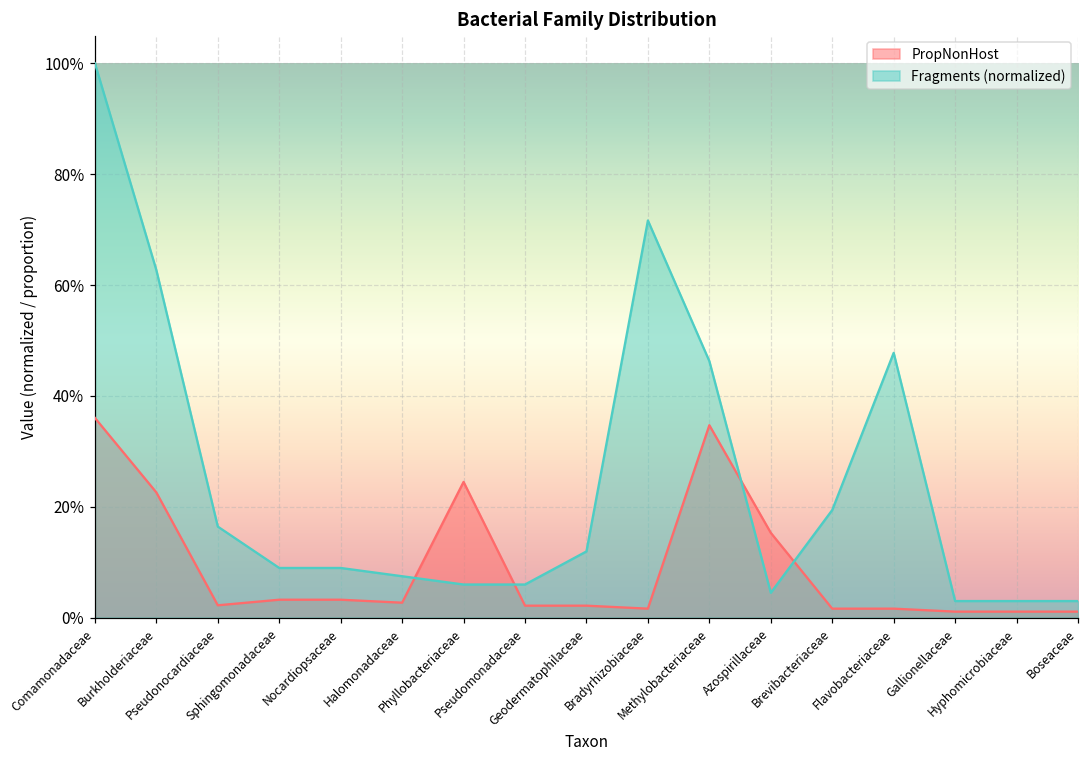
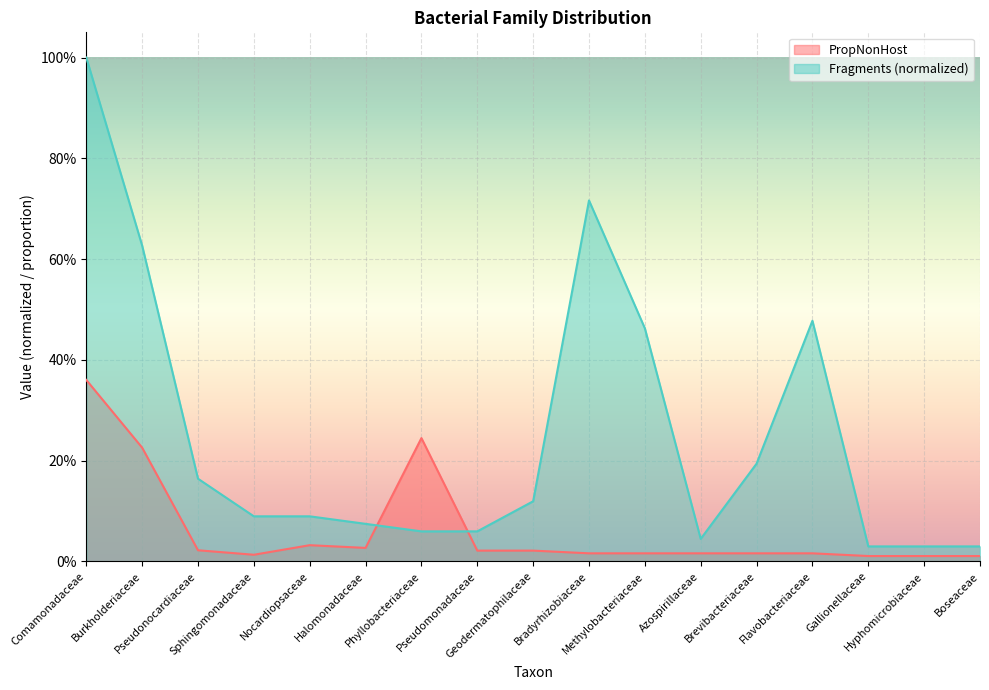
  {
    "PropNonHost": {
      "Comamonadaceae": "36%",
      "Burkholderiaceae": "23%",
      "Pseudonocardiaceae": "2%",
-     "Sphingomonadaceae": "3%",
+     "Sphingomonadaceae": "1%",
      "Nocardiopsaceae": "3%",
      "Halomonadaceae": "3%",
      "Phyllobacteriaceae": "24%",
      "Pseudomonadaceae": "2%",
      "Geodermatophilaceae": "2%",
      "Bradyrhizobiaceae": "2%",
-     "Methylobacteriaceae": "35%",
-     "Azospirillaceae": "15%",
+     "Methylobacteriaceae": "2%",
+     "Azospirillaceae": "2%",
      "Brevibacteriaceae": "2%",
      "Flavobacteriaceae": "2%",
      "Gallionellaceae": "1%",
      "Hyphomicrobiaceae": "1%",
      "Boseaceae": "1%"
    },
    "Fragments (normalized)": {
      "Comamonadaceae": "100%",
      "Burkholderiaceae": "63%",
      "Pseudonocardiaceae": "16%",
      "Sphingomonadaceae": "9%",
      "Nocardiopsaceae": "9%",
      "Halomonadaceae": "7%",
      "Phyllobacteriaceae": "6%",
      "Pseudomonadaceae": "6%",
      "Geodermatophilaceae": "12%",
      "Bradyrhizobiaceae": "72%",
      "Methylobacteriaceae": "46%",
      "Azospirillaceae": "4%",
      "Brevibacteriaceae": "19%",
      "Flavobacteriaceae": "48%",
      "Gallionellaceae": "3%",
      "Hyphomicrobiaceae": "3%",
      "Boseaceae": "3%"
    }
  }
